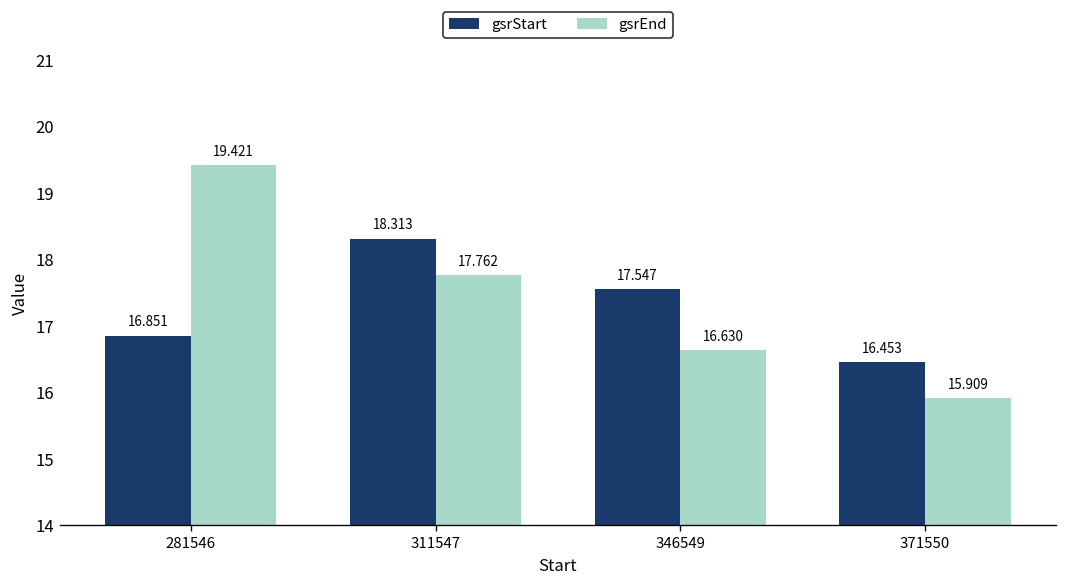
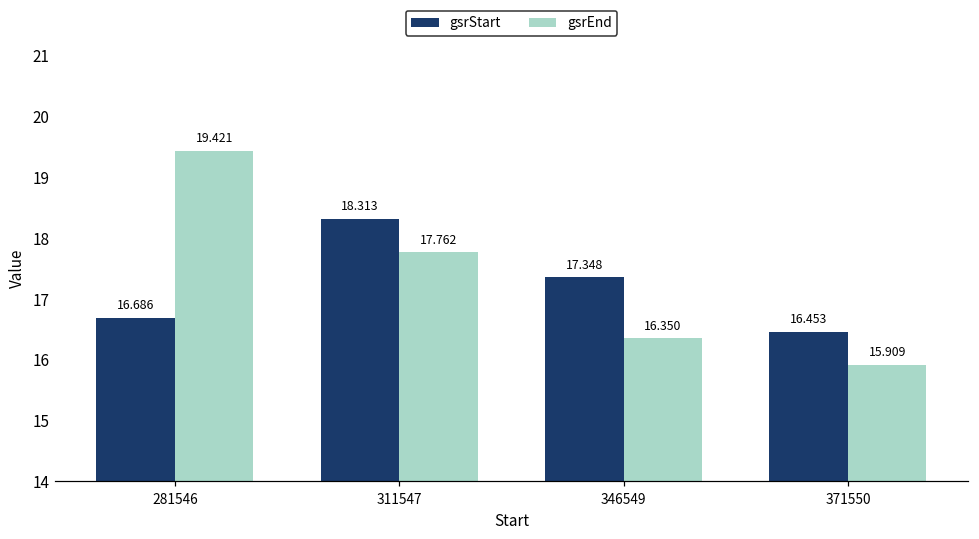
  {
    "gsrStart": {
-     "281546": 16.851,
+     "281546": 16.686,
      "311547": 18.313,
-     "346549": 17.547,
+     "346549": 17.348,
      "371550": 16.453
    },
    "gsrEnd": {
      "281546": 19.421,
      "311547": 17.762,
-     "346549": 16.630,
+     "346549": 16.350,
      "371550": 15.909
    }
  }
